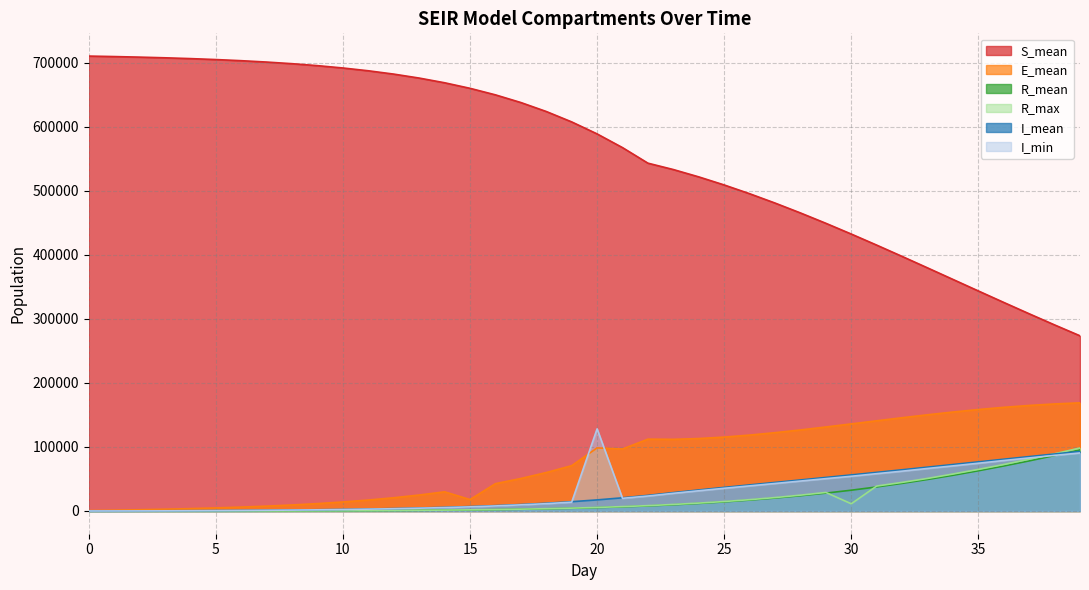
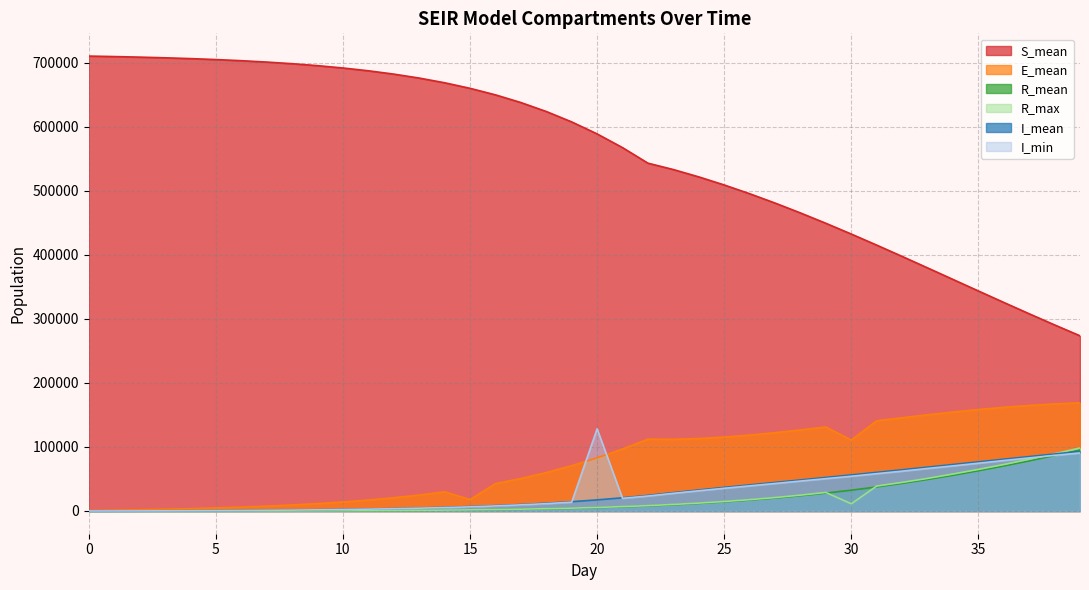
  {
    "S_mean": {
      "0": 710000,
      "5": 700000,
      "10": 690000,
      "15": 660000,
      "20": 590000,
      "25": 510000,
      "30": 430000,
      "35": 340000
    },
    "E_mean": {
      "5": 0,
      "10": 10000,
      "15": 20000,
-     "20": 100000,
+     "20": 80000,
      "25": 120000,
-     "30": 140000,
+     "30": 110000,
      "35": 160000
    },
    "R_mean": {
      "30": 30000
    },
    "R_max": {
      "30": 10000
    },
    "I_mean": {
      "20": 20000
    },
    "I_min": {
      "20": 130000
    }
  }
